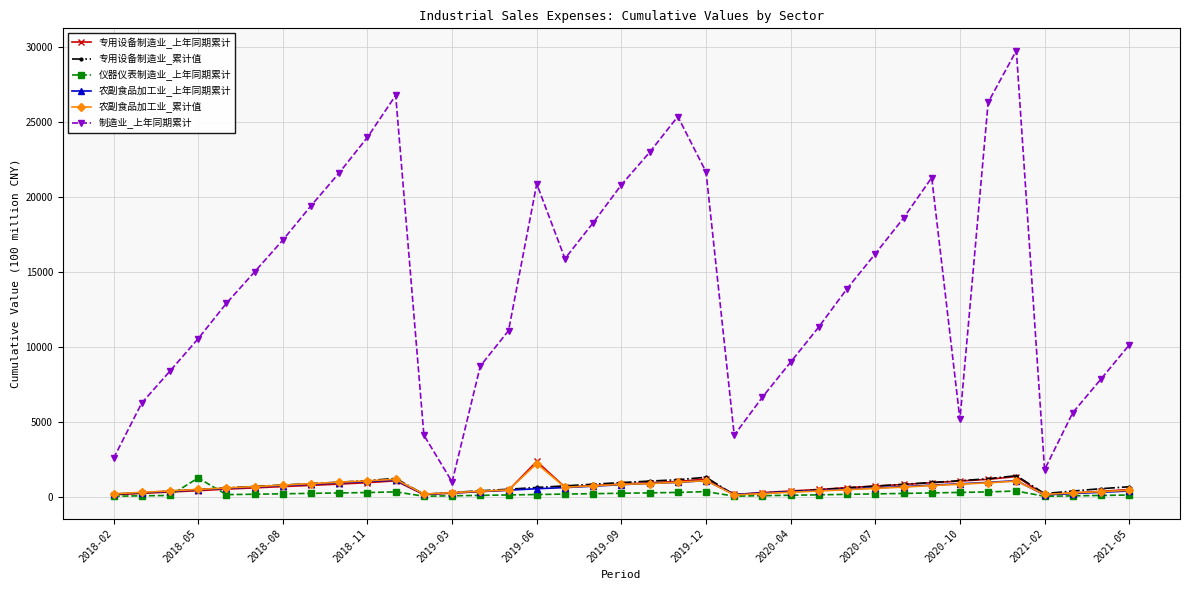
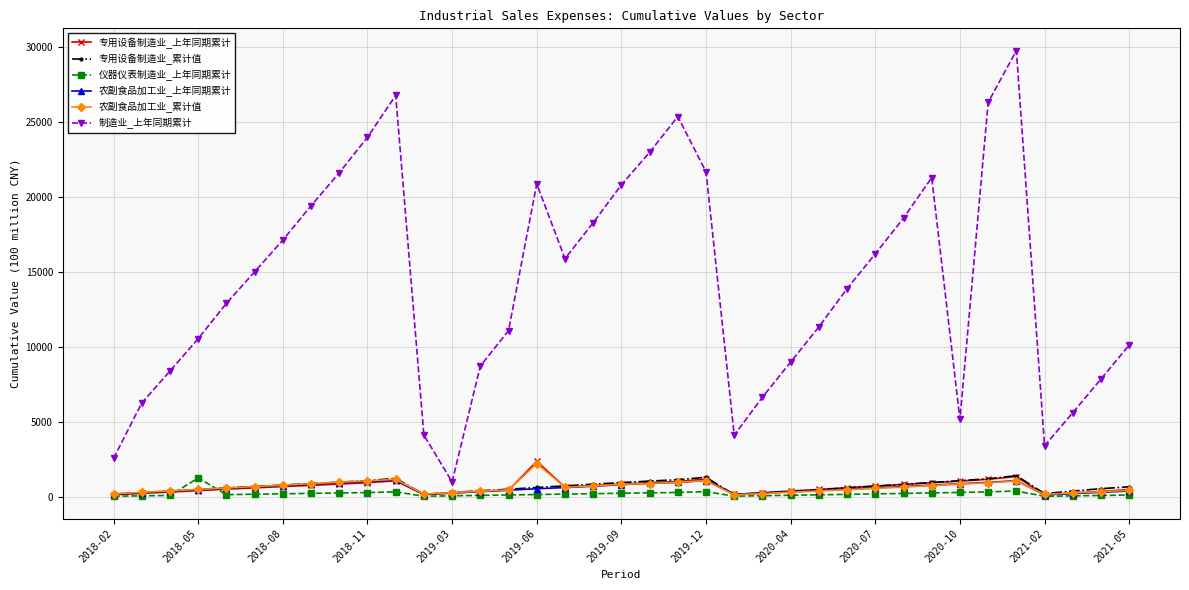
  {
    "专用设备制造业_累计值": {
      "2021-05": 700
    },
    "仪器仪表制造业_上年同期累计": {
      "2018-05": 1300,
      "2018-08": 200,
      "2018-11": 300,
      "2019-03": 100,
      "2019-06": 200,
      "2019-09": 200,
      "2019-12": 400,
      "2020-04": 100,
      "2020-07": 200,
      "2020-10": 300,
      "2021-05": 100
    },
    "制造业_上年同期累计": {
      "2018-02": 2600,
      "2018-05": 10600,
      "2018-08": 17100,
      "2018-11": 24000,
      "2019-03": 1000,
      "2019-06": 20900,
      "2019-09": 20800,
      "2019-12": 21700,
      "2020-04": 9000,
      "2020-07": 16200,
      "2020-10": 5200,
-     "2021-02": 1800,
+     "2021-02": 3400,
      "2021-05": 10100
    }
  }
